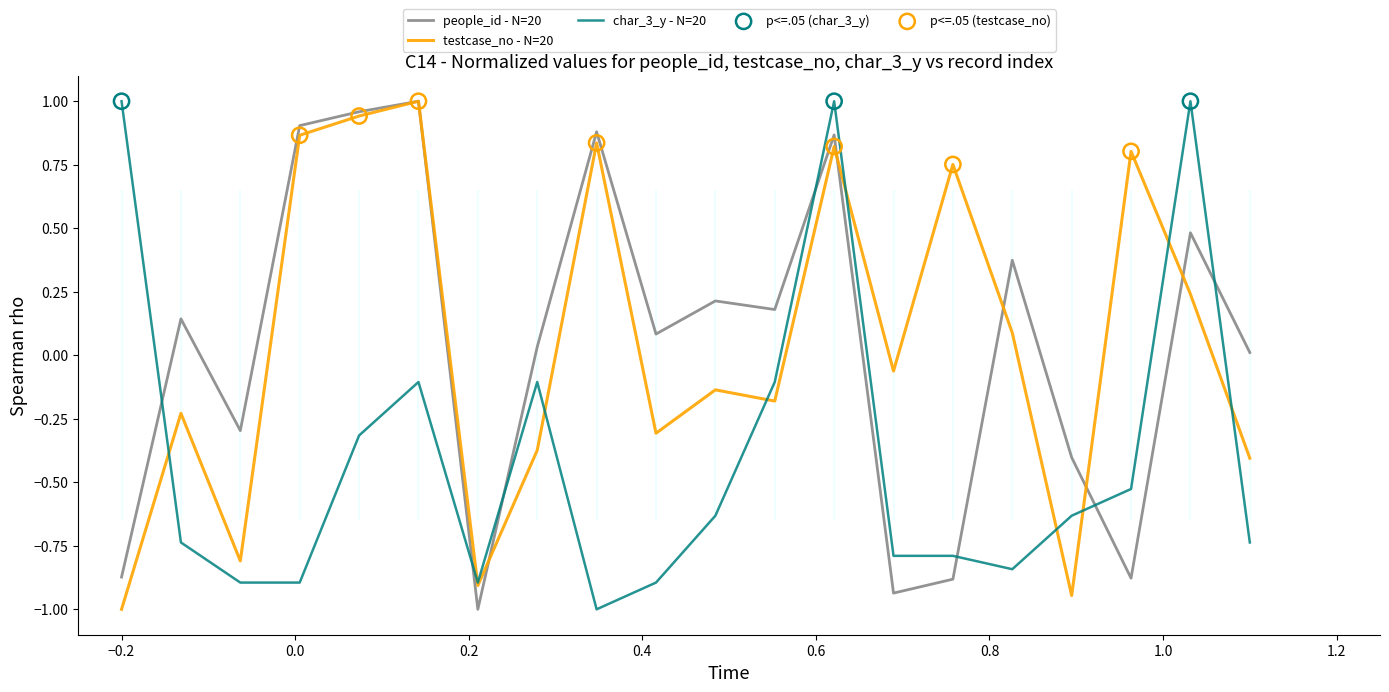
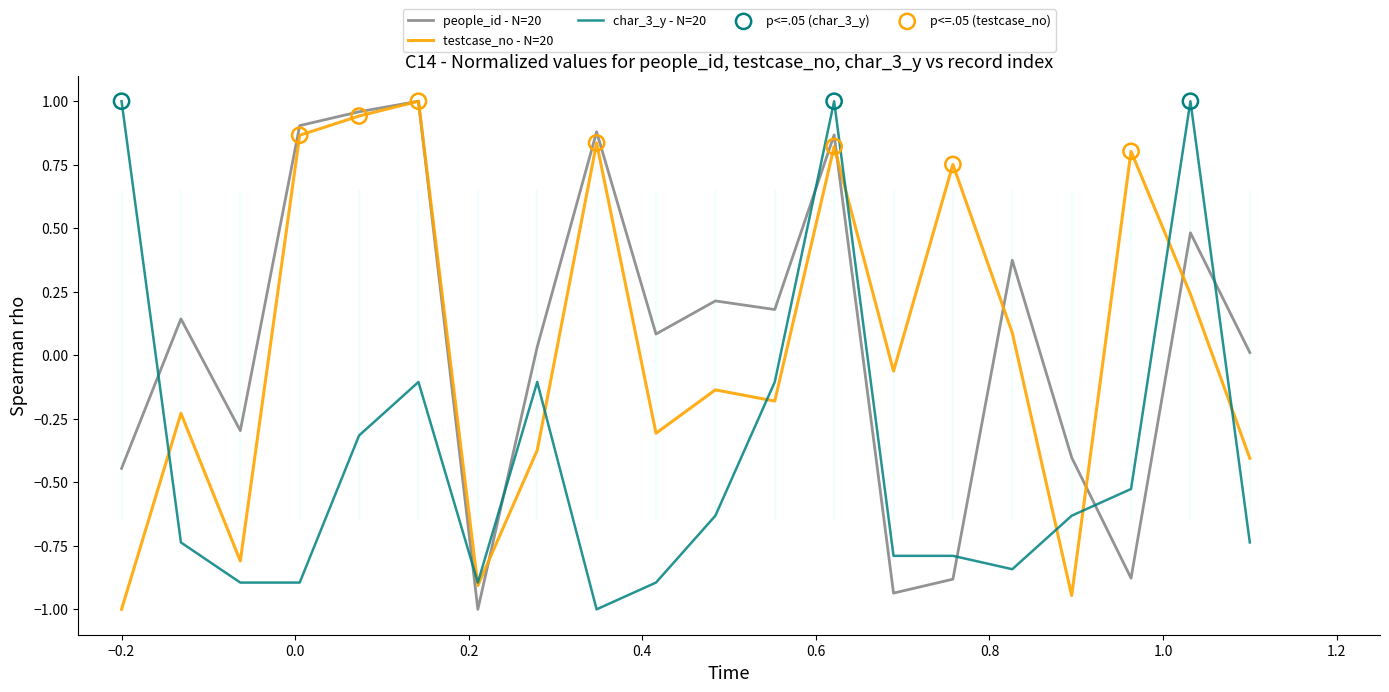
  {
    "people_id - N=20": {
-     "−0.2": -0.87
+     "−0.2": -0.45
    },
    "testcase_no - N=20": {
      "−0.2": -1.00
    }
  }
